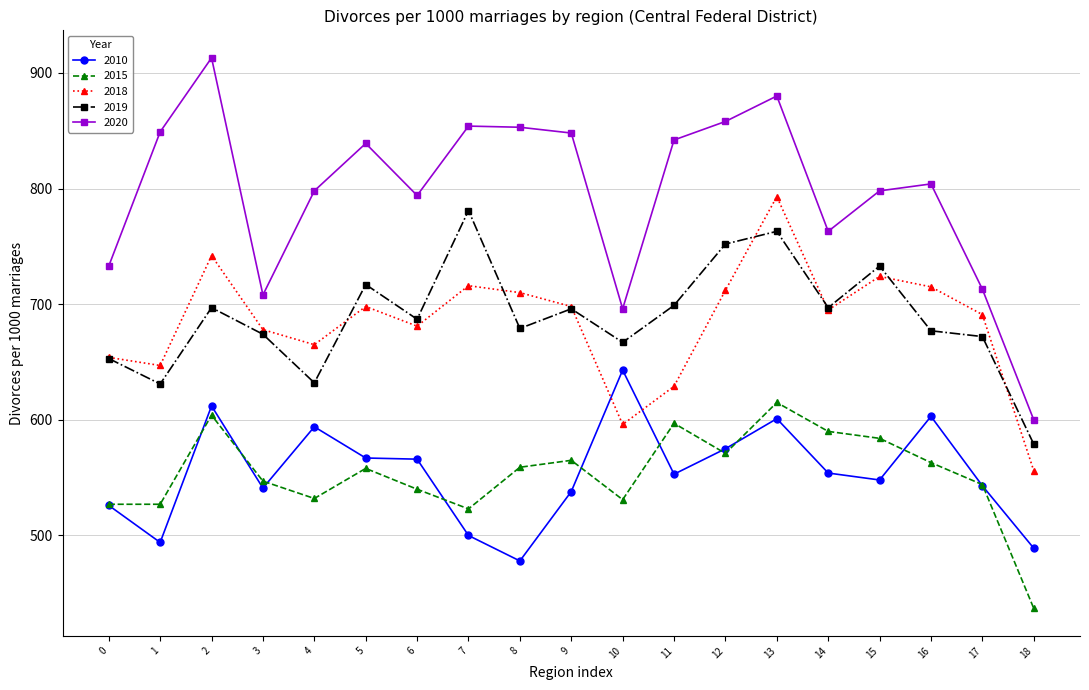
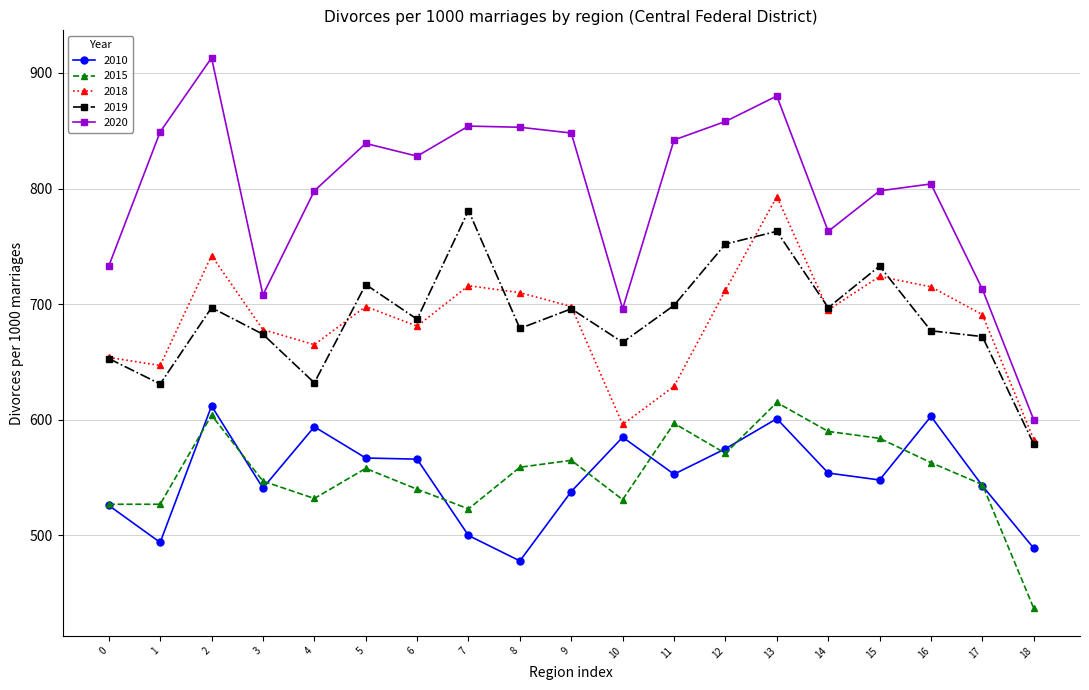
  {
    "2010": {
      "1": 494,
      "2": 612,
      "3": 541,
      "4": 594,
      "5": 567,
      "6": 566,
      "7": 500,
      "8": 478,
      "9": 538,
-     "10": 643,
+     "10": 585,
      "11": 553,
      "12": 575,
      "13": 601,
      "14": 554,
      "15": 548,
      "16": 603,
      "18": 489
    },
    "2015": {
      "1": 527,
      "2": 604,
      "3": 547,
      "4": 532,
      "5": 558,
      "6": 540,
      "7": 523,
      "8": 559,
      "9": 565,
      "10": 531,
      "11": 597,
      "12": 571,
      "13": 615,
      "14": 590,
      "15": 584,
      "16": 563,
      "18": 437
    },
    "2018": {
      "1": 647,
      "2": 742,
      "3": 678,
      "4": 665,
      "5": 698,
      "6": 681,
      "7": 716,
      "8": 710,
      "10": 596,
      "11": 629,
      "12": 712,
      "13": 793,
      "15": 724,
      "16": 715,
      "17": 691,
-     "18": 556
+     "18": 583
    },
    "2019": {
      "1": 631,
      "2": 697,
      "3": 674,
      "4": 632,
      "5": 717,
      "6": 687,
      "7": 781,
      "8": 679,
      "10": 667,
      "11": 699,
      "12": 752,
      "13": 763,
      "15": 733,
      "16": 677,
      "17": 672,
      "18": 579
    },
    "2020": {
      "0": 733,
      "1": 849,
      "2": 913,
      "3": 708,
      "4": 798,
      "5": 839,
-     "6": 794,
+     "6": 828,
      "7": 854,
      "8": 853,
      "9": 848,
      "10": 696,
      "11": 842,
      "12": 858,
      "13": 880,
      "14": 763,
      "15": 798,
      "16": 804,
      "17": 713,
      "18": 600
    }
  }
